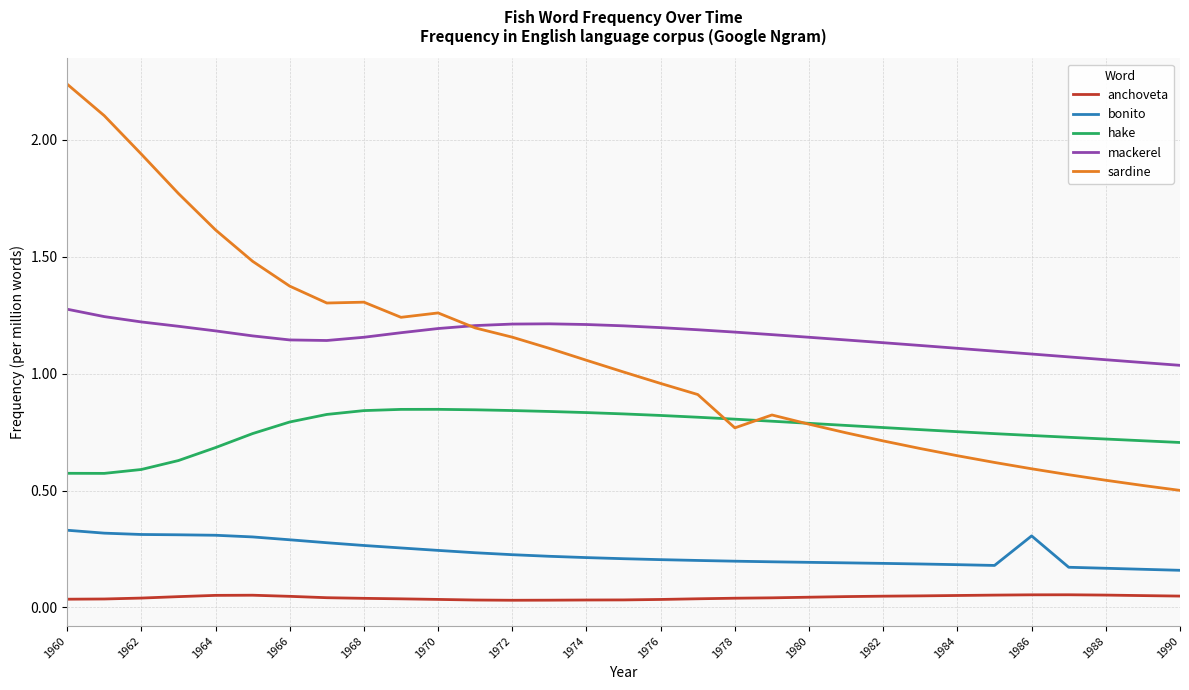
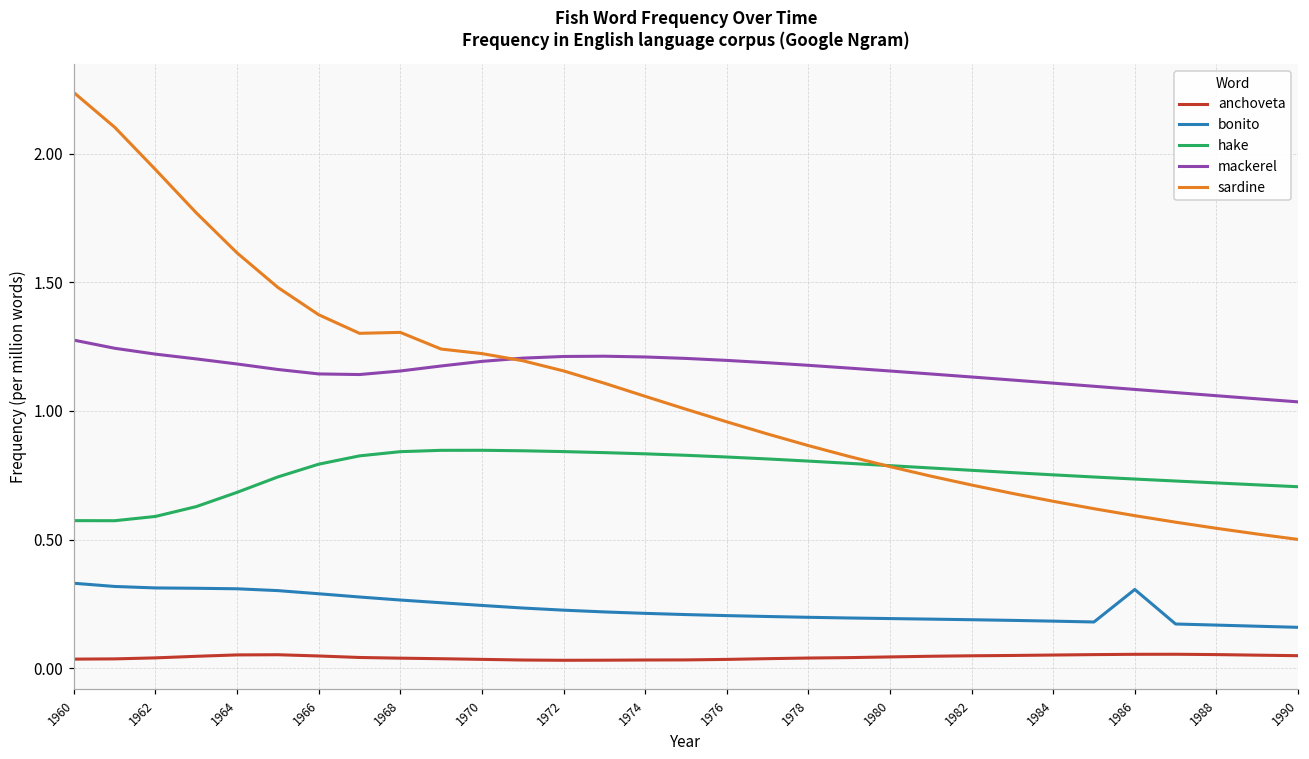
  {
    "anchoveta": {
      "1960": 0.04,
      "1962": 0.04,
      "1964": 0.05,
      "1966": 0.05,
      "1968": 0.04,
      "1970": 0.03,
      "1972": 0.03,
      "1974": 0.03,
      "1976": 0.03,
      "1978": 0.04,
      "1980": 0.04,
      "1982": 0.05,
      "1984": 0.05,
      "1986": 0.05,
      "1988": 0.05,
      "1990": 0.05
    },
    "bonito": {
      "1960": 0.33,
      "1962": 0.31,
      "1964": 0.31,
      "1966": 0.29,
      "1968": 0.26,
      "1970": 0.24,
      "1972": 0.23,
      "1974": 0.21,
      "1976": 0.20,
      "1978": 0.20,
      "1980": 0.19,
      "1982": 0.19,
      "1984": 0.18,
      "1986": 0.31,
      "1988": 0.17,
      "1990": 0.16
    },
    "hake": {
      "1960": 0.57,
      "1962": 0.59,
      "1964": 0.68,
      "1966": 0.79,
      "1968": 0.84,
      "1970": 0.85,
      "1972": 0.84,
      "1974": 0.83,
      "1976": 0.82,
      "1978": 0.81,
      "1982": 0.77,
      "1984": 0.75,
      "1986": 0.74,
      "1988": 0.72,
      "1990": 0.71
    },
    "mackerel": {
      "1960": 1.28,
      "1962": 1.22,
      "1964": 1.18,
      "1966": 1.14,
      "1968": 1.16,
      "1970": 1.19,
      "1972": 1.21,
      "1974": 1.21,
      "1976": 1.20,
      "1978": 1.18,
      "1980": 1.16,
      "1982": 1.13,
      "1984": 1.11,
      "1986": 1.08,
      "1988": 1.06,
      "1990": 1.04
    },
    "sardine": {
      "1960": 2.24,
      "1962": 1.94,
      "1964": 1.61,
      "1966": 1.37,
      "1968": 1.31,
-     "1970": 1.26,
+     "1970": 1.22,
      "1972": 1.16,
      "1974": 1.06,
      "1976": 0.96,
-     "1978": 0.77,
+     "1978": 0.87,
      "1982": 0.71,
      "1984": 0.65,
      "1986": 0.59,
      "1988": 0.54,
      "1990": 0.50
    }
  }
